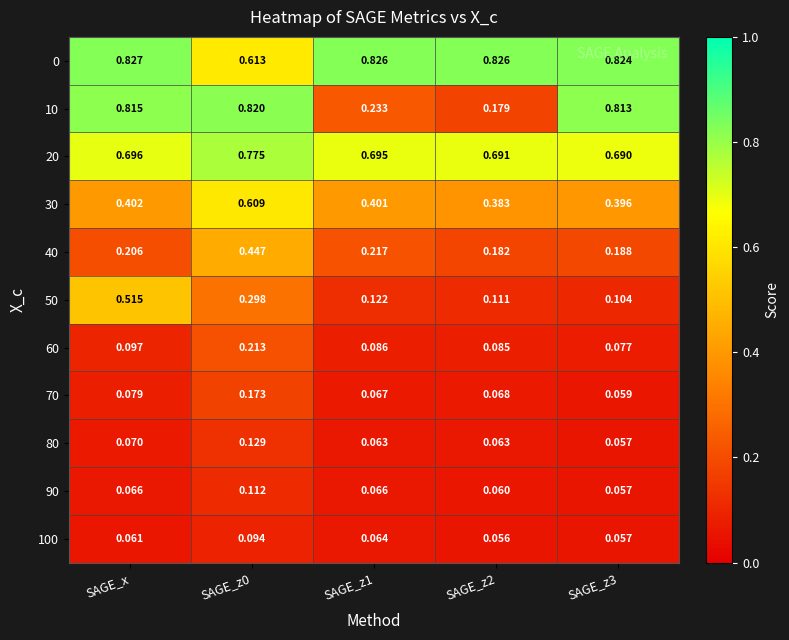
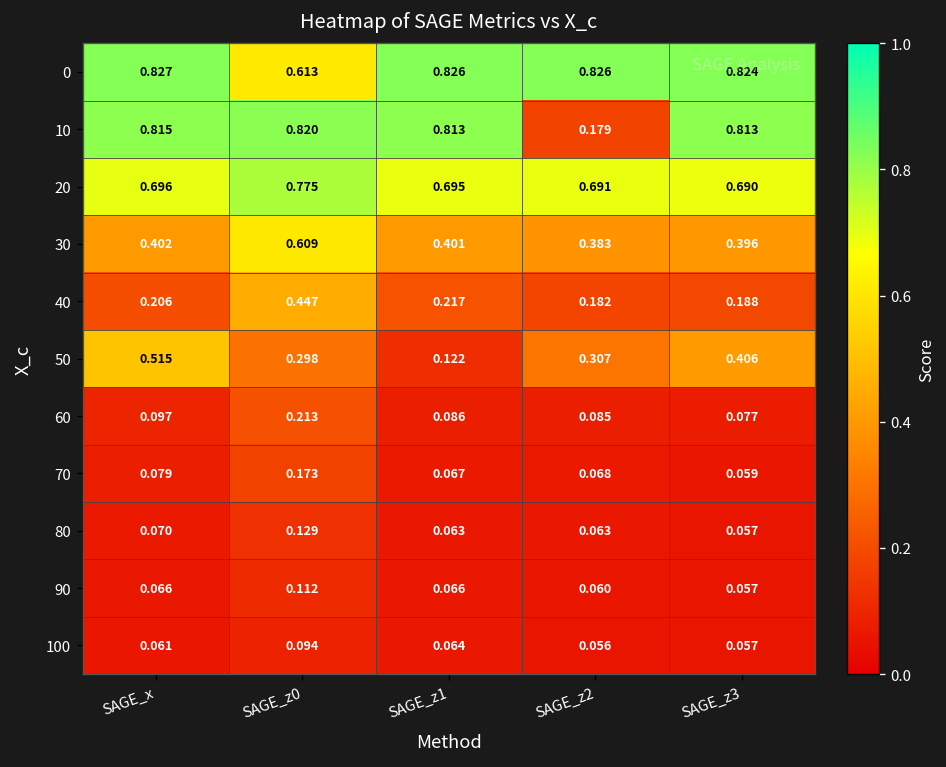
  {
    "0": {
      "SAGE_x": 0.827,
      "SAGE_z0": 0.613,
      "SAGE_z1": 0.826,
      "SAGE_z2": 0.826
    },
    "10": {
      "SAGE_x": 0.815,
      "SAGE_z0": 0.820,
-     "SAGE_z1": 0.233,
+     "SAGE_z1": 0.813,
      "SAGE_z2": 0.179,
      "SAGE_z3": 0.813
    },
    "20": {
      "SAGE_x": 0.696,
      "SAGE_z0": 0.775,
      "SAGE_z1": 0.695,
      "SAGE_z2": 0.691,
      "SAGE_z3": 0.690
    },
    "30": {
      "SAGE_x": 0.402,
      "SAGE_z0": 0.609,
      "SAGE_z1": 0.401,
      "SAGE_z2": 0.383,
      "SAGE_z3": 0.396
    },
    "40": {
      "SAGE_x": 0.206,
      "SAGE_z0": 0.447,
      "SAGE_z1": 0.217,
      "SAGE_z2": 0.182,
      "SAGE_z3": 0.188
    },
    "50": {
      "SAGE_x": 0.515,
      "SAGE_z0": 0.298,
      "SAGE_z1": 0.122,
-     "SAGE_z2": 0.111,
-     "SAGE_z3": 0.104
+     "SAGE_z2": 0.307,
+     "SAGE_z3": 0.406
    },
    "60": {
      "SAGE_x": 0.097,
      "SAGE_z0": 0.213,
      "SAGE_z1": 0.086,
      "SAGE_z2": 0.085,
      "SAGE_z3": 0.077
    },
    "70": {
      "SAGE_x": 0.079,
      "SAGE_z0": 0.173,
      "SAGE_z1": 0.067,
      "SAGE_z2": 0.068,
      "SAGE_z3": 0.059
    },
    "80": {
      "SAGE_x": 0.070,
      "SAGE_z0": 0.129,
      "SAGE_z1": 0.063,
      "SAGE_z2": 0.063,
      "SAGE_z3": 0.057
    },
    "90": {
      "SAGE_x": 0.066,
      "SAGE_z0": 0.112,
      "SAGE_z1": 0.066,
      "SAGE_z2": 0.060,
      "SAGE_z3": 0.057
    },
    "100": {
      "SAGE_x": 0.061,
      "SAGE_z0": 0.094,
      "SAGE_z1": 0.064,
      "SAGE_z2": 0.056,
      "SAGE_z3": 0.057
    }
  }
